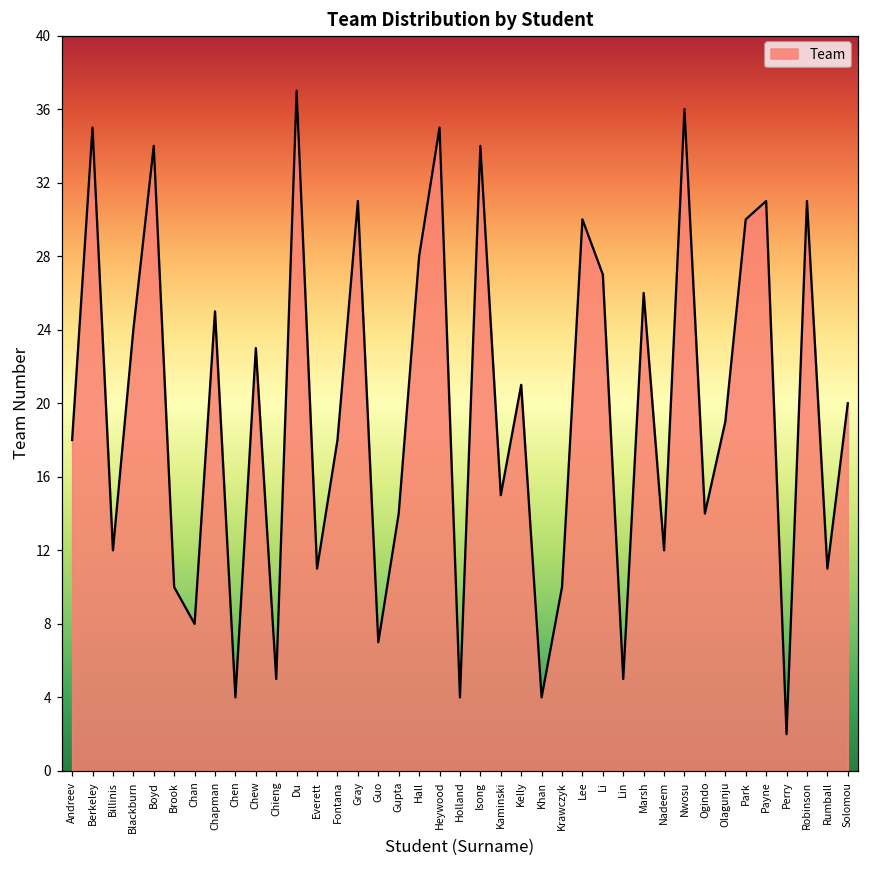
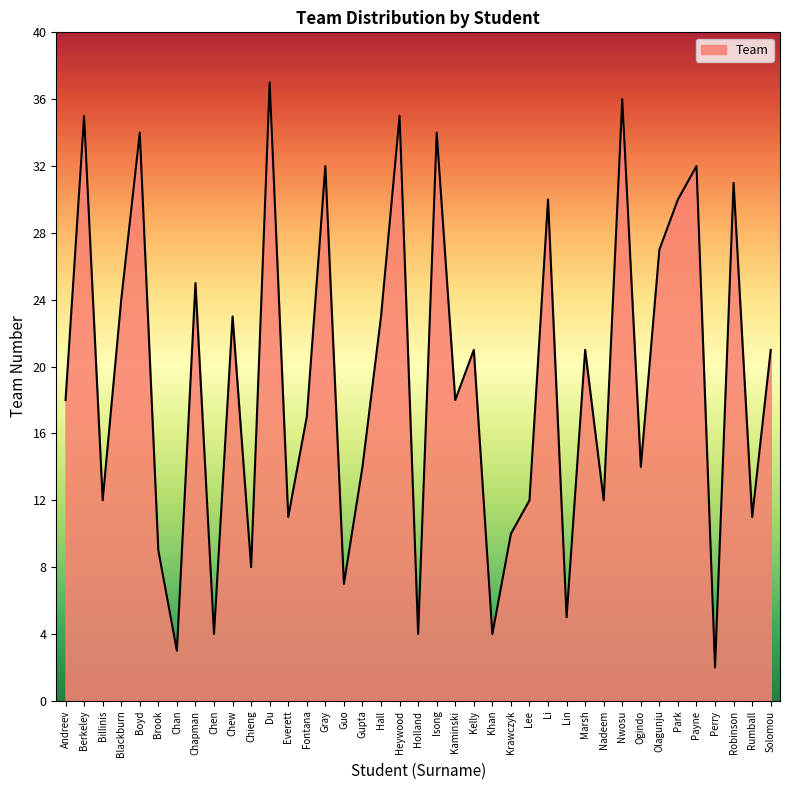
  {
    "Andreev": 18,
    "Berkeley": 35,
    "Billinis": 12,
    "Blackburn": 24,
    "Boyd": 34,
-   "Brook": 10,
-   "Chan": 8,
+   "Brook": 9,
+   "Chan": 3,
    "Chapman": 25,
    "Chen": 4,
    "Chew": 23,
-   "Chieng": 5,
+   "Chieng": 8,
    "Du": 37,
    "Everett": 11,
-   "Fontana": 18,
-   "Gray": 31,
+   "Fontana": 17,
+   "Gray": 32,
    "Guo": 7,
    "Gupta": 14,
-   "Hall": 28,
+   "Hall": 23,
    "Heywood": 35,
    "Holland": 4,
    "Isong": 34,
-   "Kaminski": 15,
+   "Kaminski": 18,
    "Kelly": 21,
    "Khan": 4,
    "Krawczyk": 10,
-   "Lee": 30,
-   "Li": 27,
+   "Lee": 12,
+   "Li": 30,
    "Lin": 5,
-   "Marsh": 26,
+   "Marsh": 21,
    "Nadeem": 12,
    "Nwosu": 36,
    "Ogindo": 14,
-   "Olagunju": 19,
+   "Olagunju": 27,
    "Park": 30,
-   "Payne": 31,
+   "Payne": 32,
    "Perry": 2,
    "Robinson": 31,
    "Rumball": 11,
-   "Solomou": 20
+   "Solomou": 21
  }
